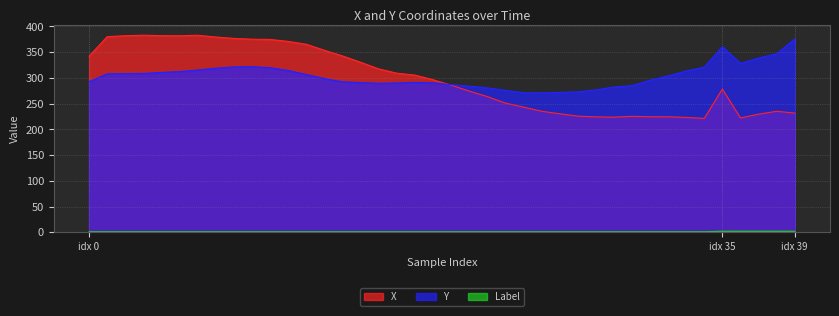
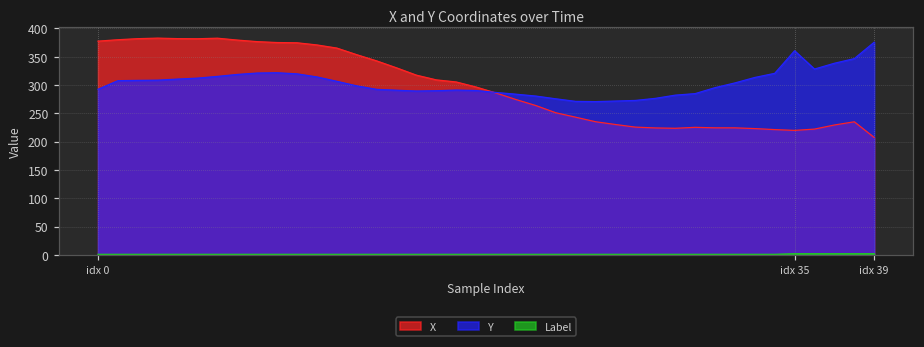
  {
    "X": {
-     "idx 0": 340,
-     "idx 35": 280,
-     "idx 39": 230
+     "idx 0": 380,
+     "idx 35": 220,
+     "idx 39": 210
    },
    "Y": {
      "idx 0": 290,
      "idx 35": 360,
      "idx 39": 380
    },
    "Label": {
      "idx 0": 0,
      "idx 35": 0,
      "idx 39": 0
    }
  }
